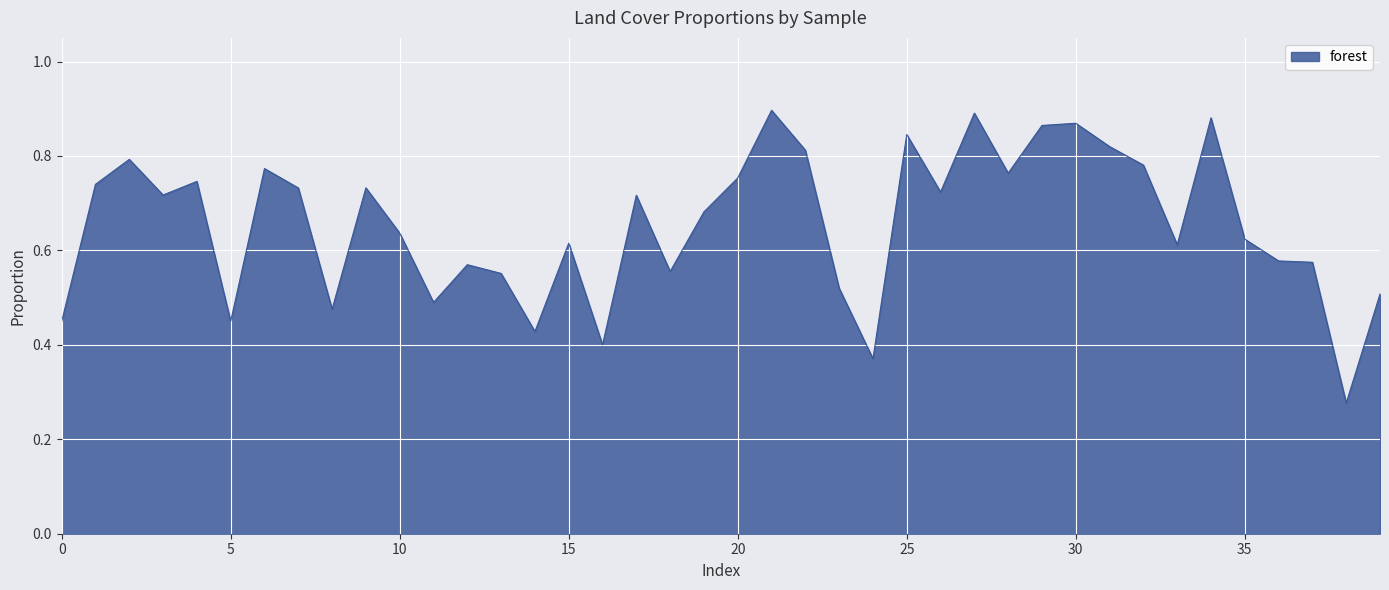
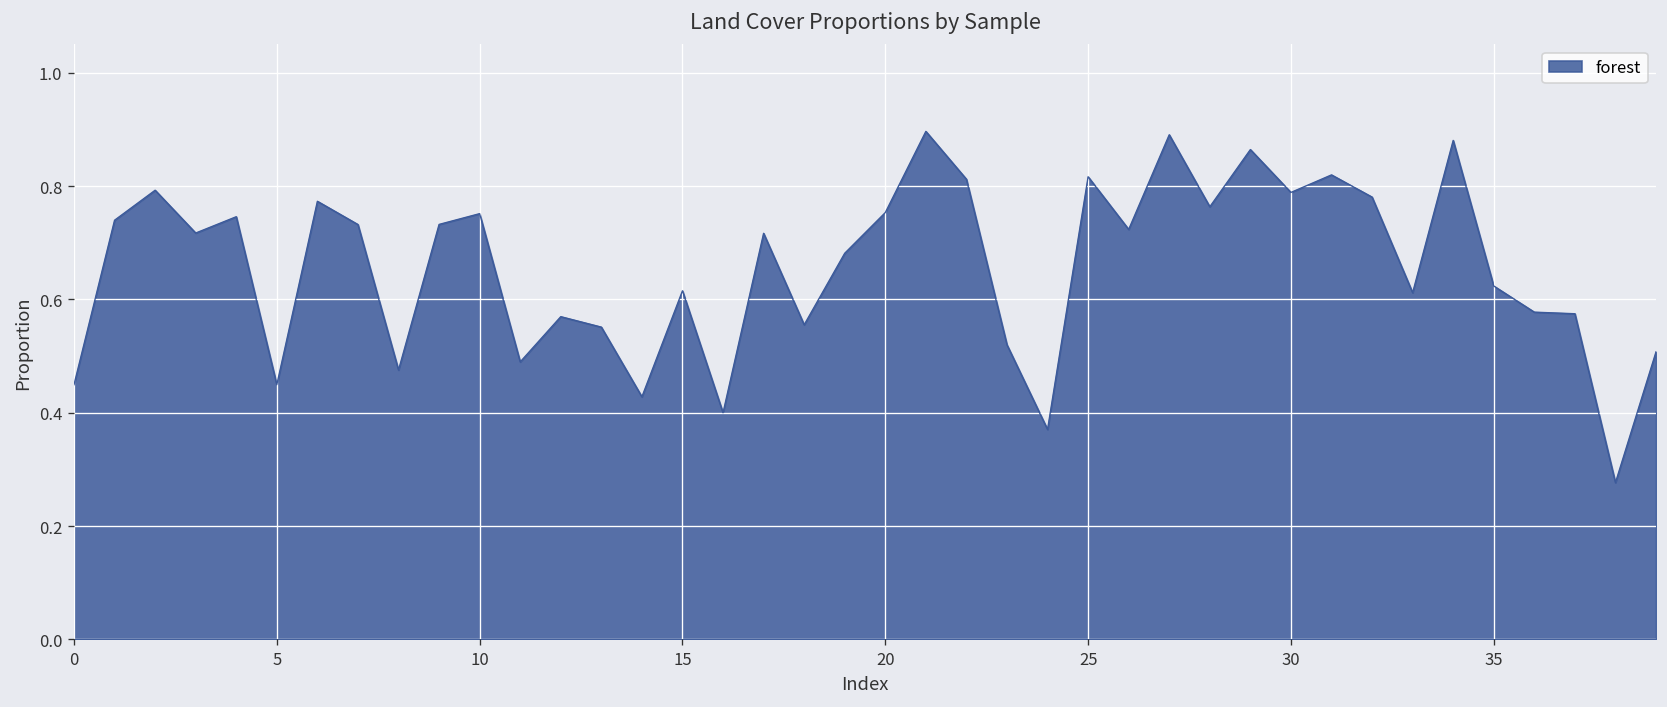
  {
    "0": 0.45,
    "5": 0.45,
-   "10": 0.64,
+   "10": 0.75,
    "15": 0.62,
    "20": 0.75,
-   "25": 0.85,
-   "30": 0.87,
+   "25": 0.82,
+   "30": 0.79,
    "35": 0.62
  }
